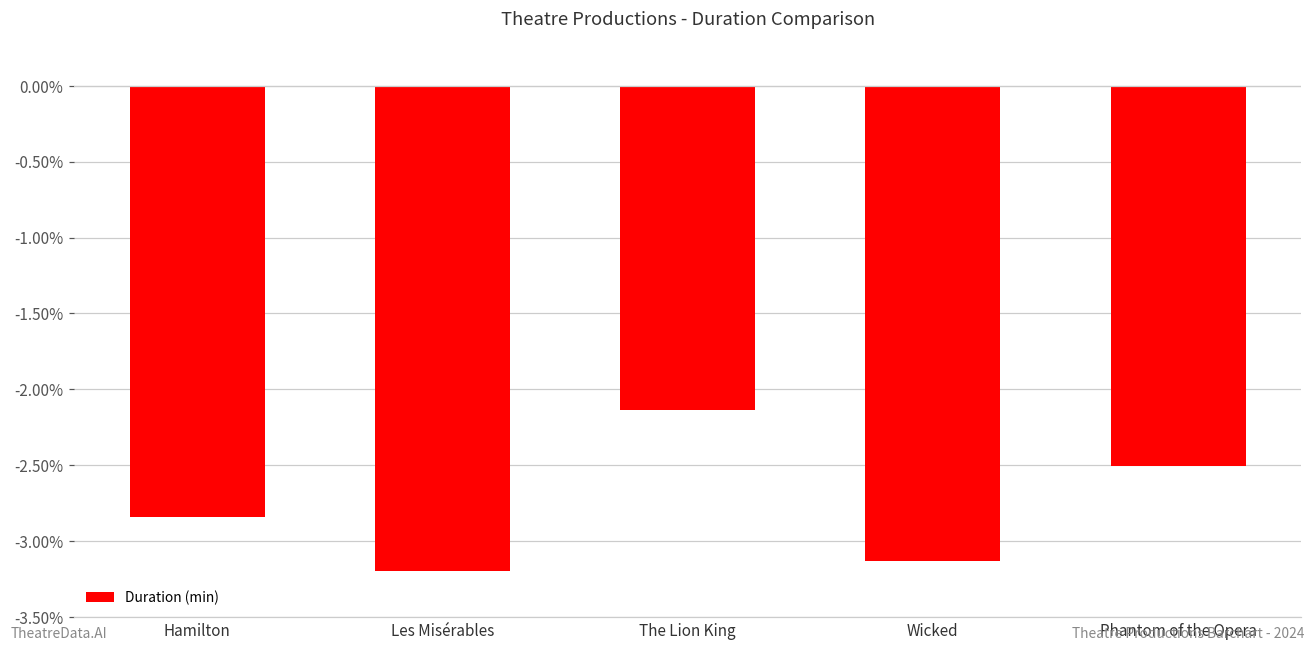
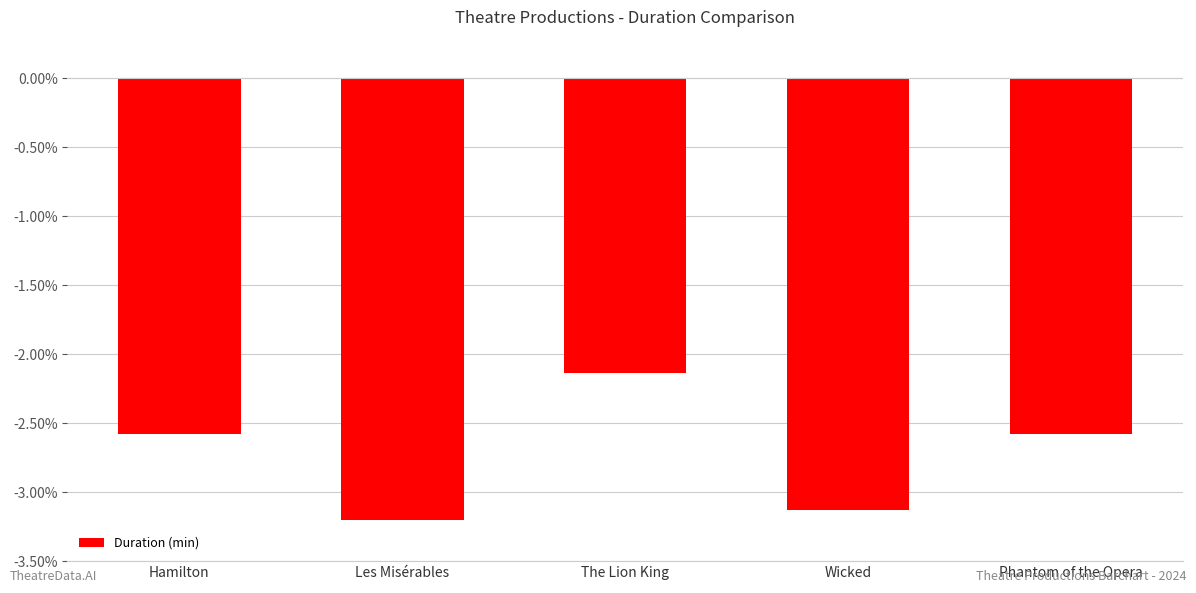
  {
-   "Hamilton": "-2.84%",
+   "Hamilton": "-2.58%",
    "Les Misérables": "-3.20%",
    "The Lion King": "-2.13%",
    "Wicked": "-3.13%",
-   "Phantom of the Opera": "-2.51%"
+   "Phantom of the Opera": "-2.58%"
  }
